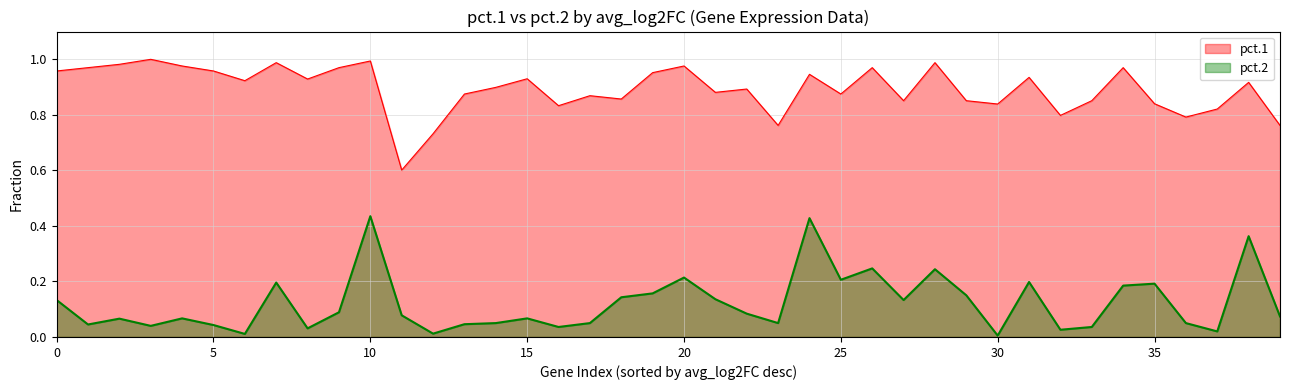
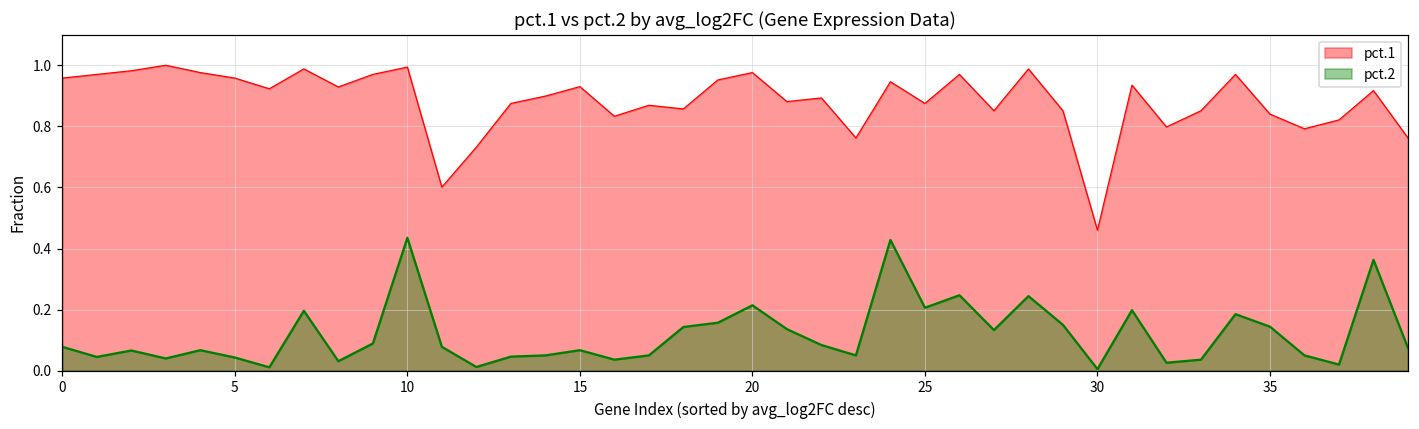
  {
    "pct.1": {
      "0": 0.96,
      "5": 0.96,
      "10": 0.99,
      "15": 0.93,
      "20": 0.98,
      "25": 0.88,
-     "30": 0.84,
+     "30": 0.46,
      "35": 0.84
    },
    "pct.2": {
-     "0": 0.13,
+     "0": 0.08,
      "5": 0.04,
      "10": 0.44,
      "15": 0.07,
      "20": 0.21,
      "25": 0.21,
      "30": 0.01,
-     "35": 0.19
+     "35": 0.14
    }
  }
